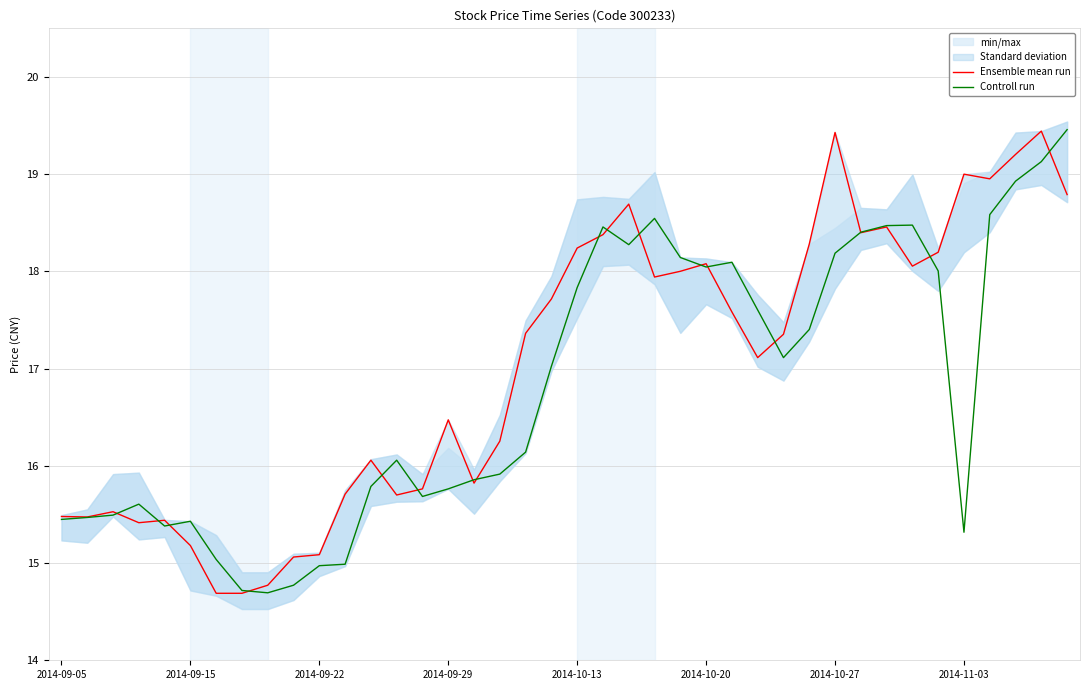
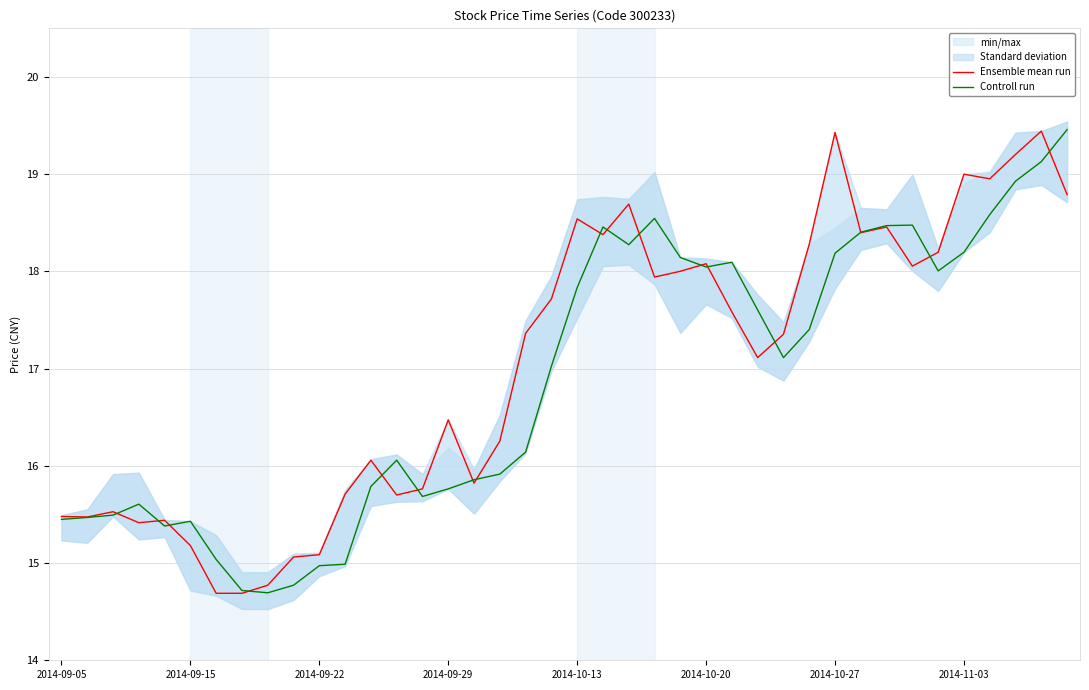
  {
    "Ensemble mean run": {
      "2014-09-15": 15.2,
-     "2014-10-13": 18.2,
+     "2014-10-13": 18.5,
      "2014-10-20": 18.1
    },
    "Controll run": {
      "2014-09-05": 15.4,
      "2014-09-22": 15.0,
      "2014-09-29": 15.8,
      "2014-10-13": 17.8,
      "2014-10-20": 18.0,
      "2014-10-27": 18.2,
-     "2014-11-03": 15.3
+     "2014-11-03": 18.2
    }
  }
